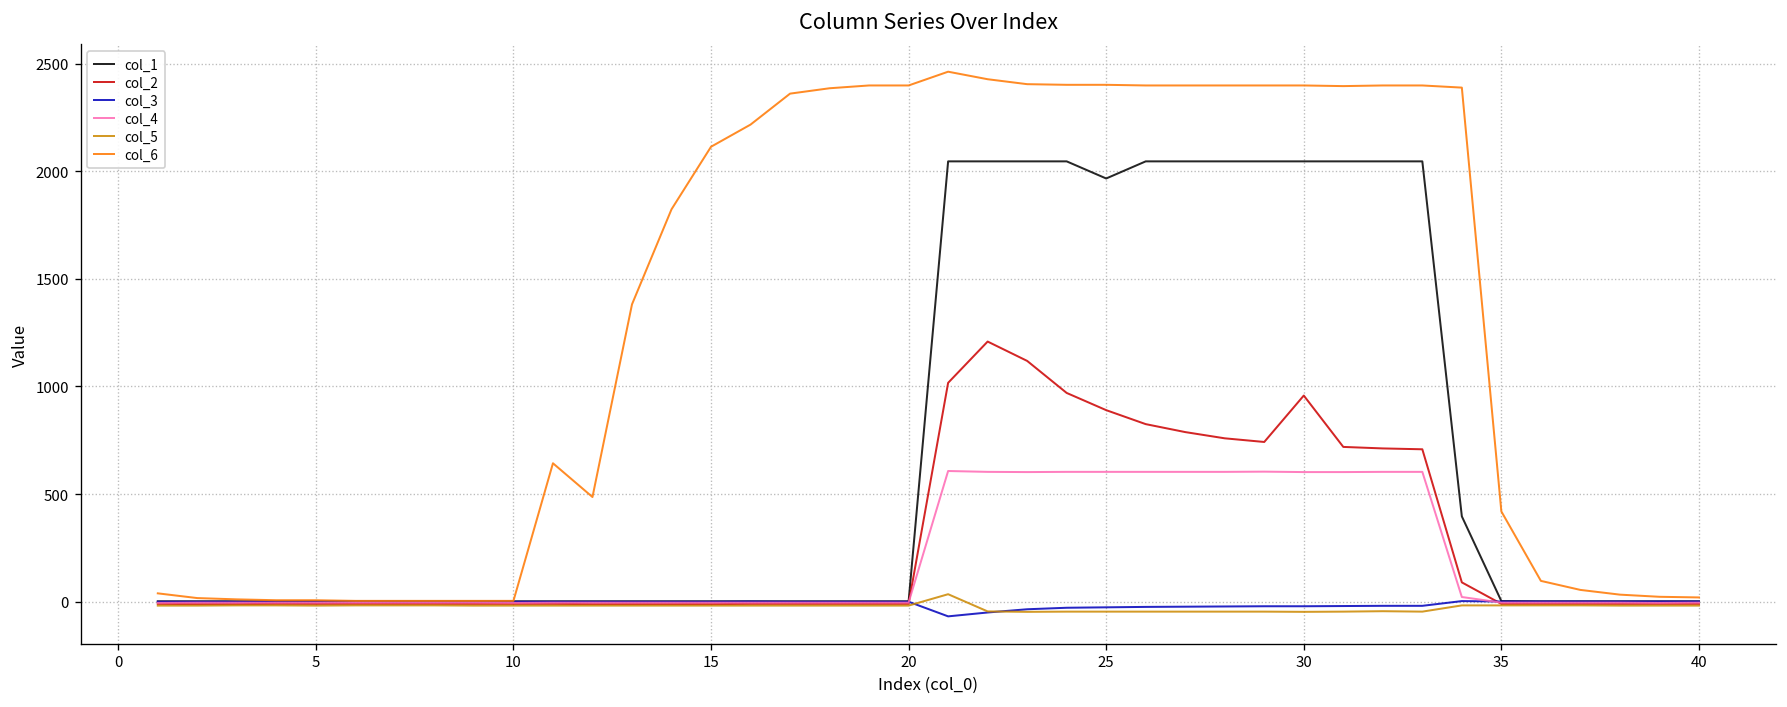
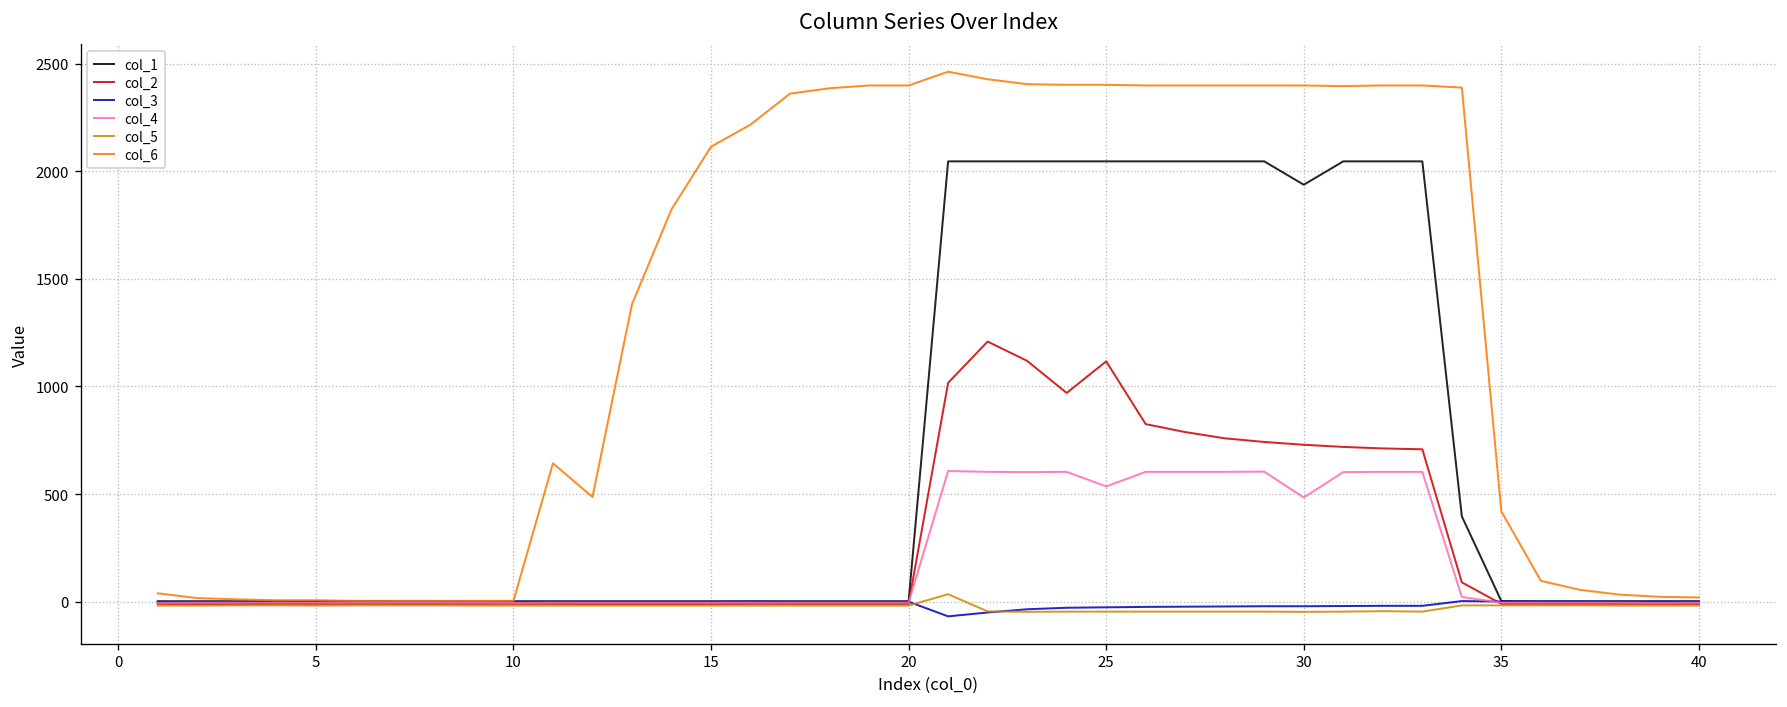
  {
    "col_1": {
-     "25": 1970,
-     "30": 2050
+     "25": 2050,
+     "30": 1940
    },
    "col_2": {
-     "25": 890,
-     "30": 960
+     "25": 1120,
+     "30": 730
    },
    "col_3": {
      "25": -30,
      "30": -20
    },
    "col_4": {
-     "25": 600,
-     "30": 600
+     "25": 540,
+     "30": 480
    }
  }
